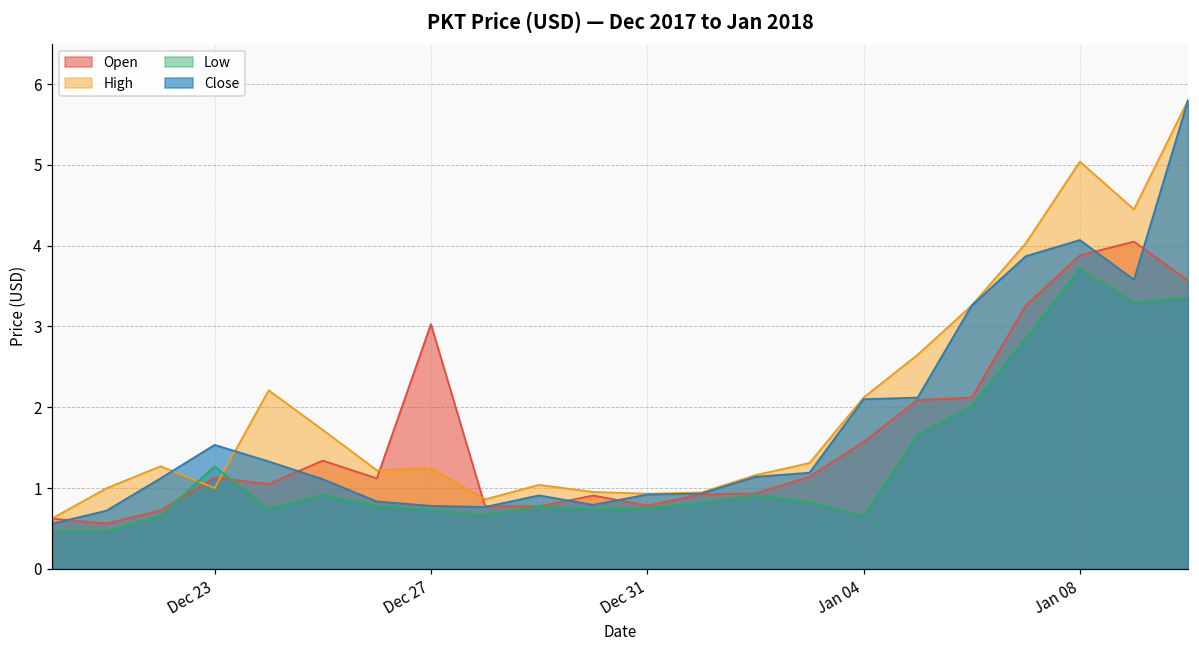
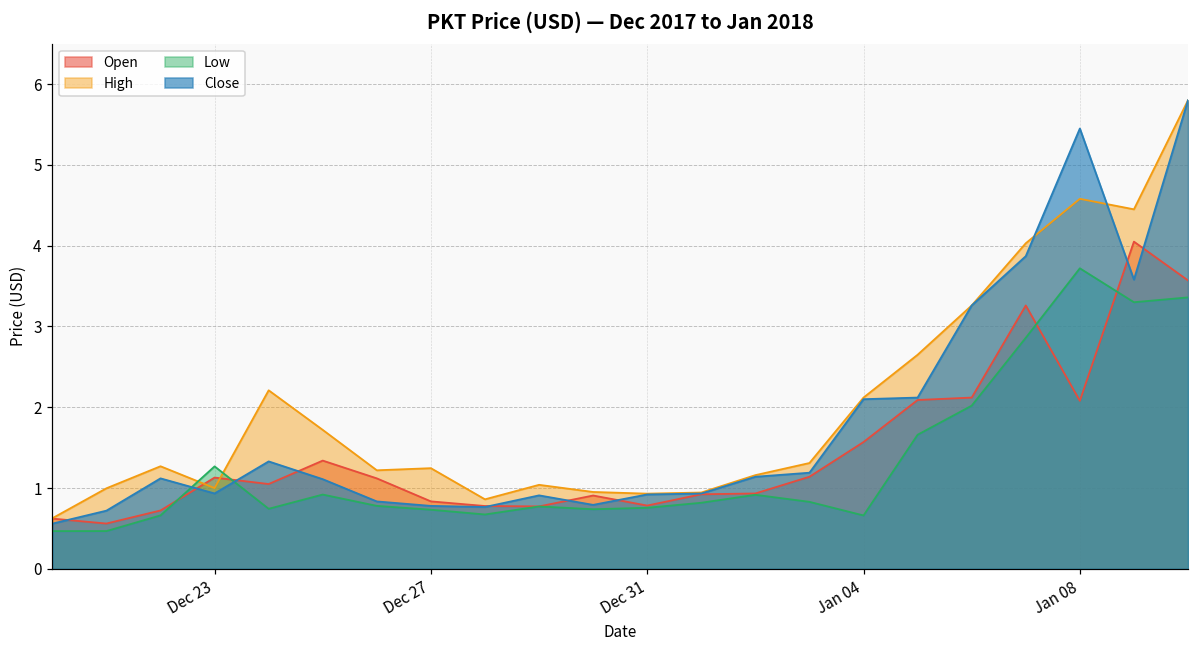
  {
    "Open": {
      "Dec 23": 1.1,
-     "Dec 27": 3.0,
+     "Dec 27": 0.8,
      "Jan 04": 1.6,
-     "Jan 08": 3.9
+     "Jan 08": 2.1
    },
    "High": {
      "Dec 23": 1.0,
      "Dec 27": 1.2,
-     "Jan 08": 5.0
+     "Jan 08": 4.6
    },
    "Low": {
      "Dec 23": 1.3,
      "Dec 27": 0.7,
      "Jan 04": 0.7,
      "Jan 08": 3.7
    },
    "Close": {
-     "Dec 23": 1.5,
+     "Dec 23": 0.9,
      "Dec 27": 0.8,
-     "Jan 08": 4.1
+     "Jan 08": 5.5
    }
  }
